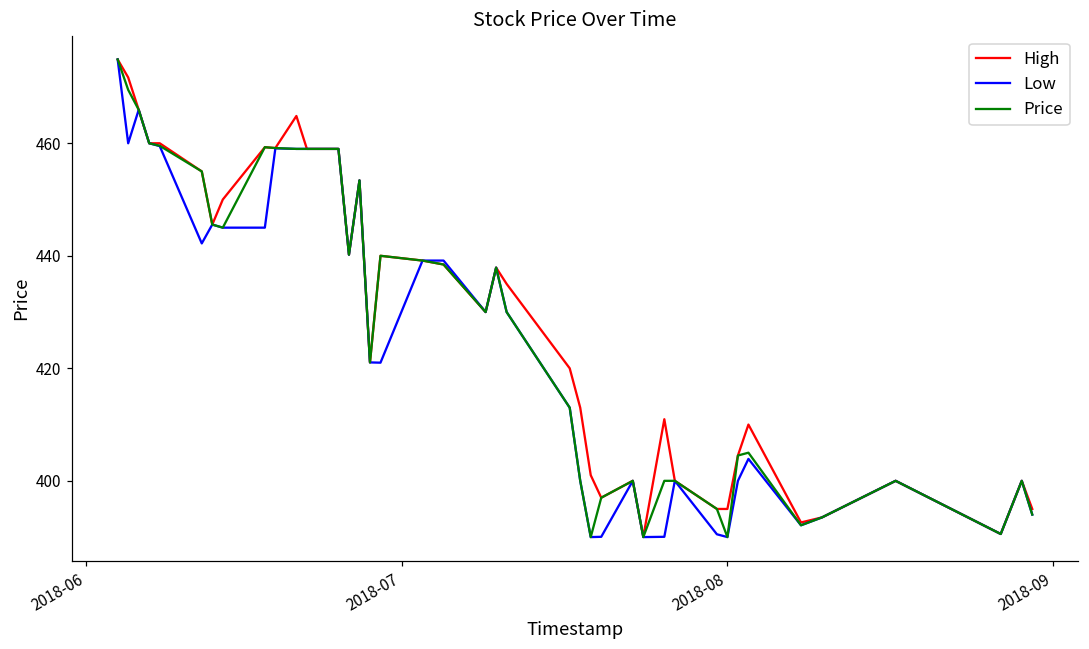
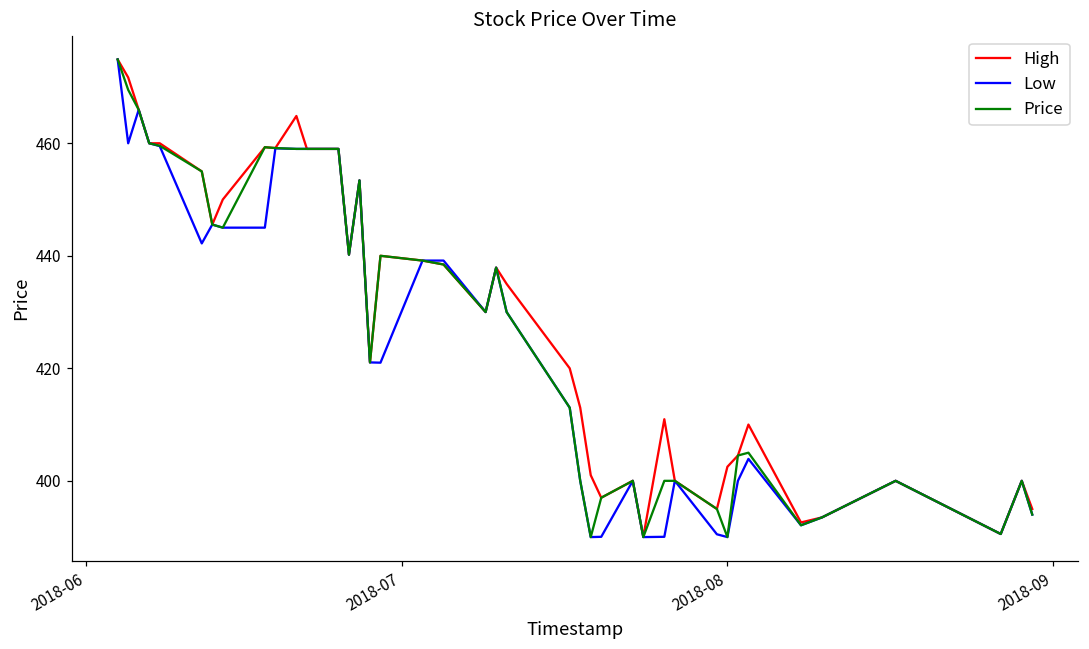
  {
    "High": {
-     "2018-08": 395
+     "2018-08": 403
    }
  }
